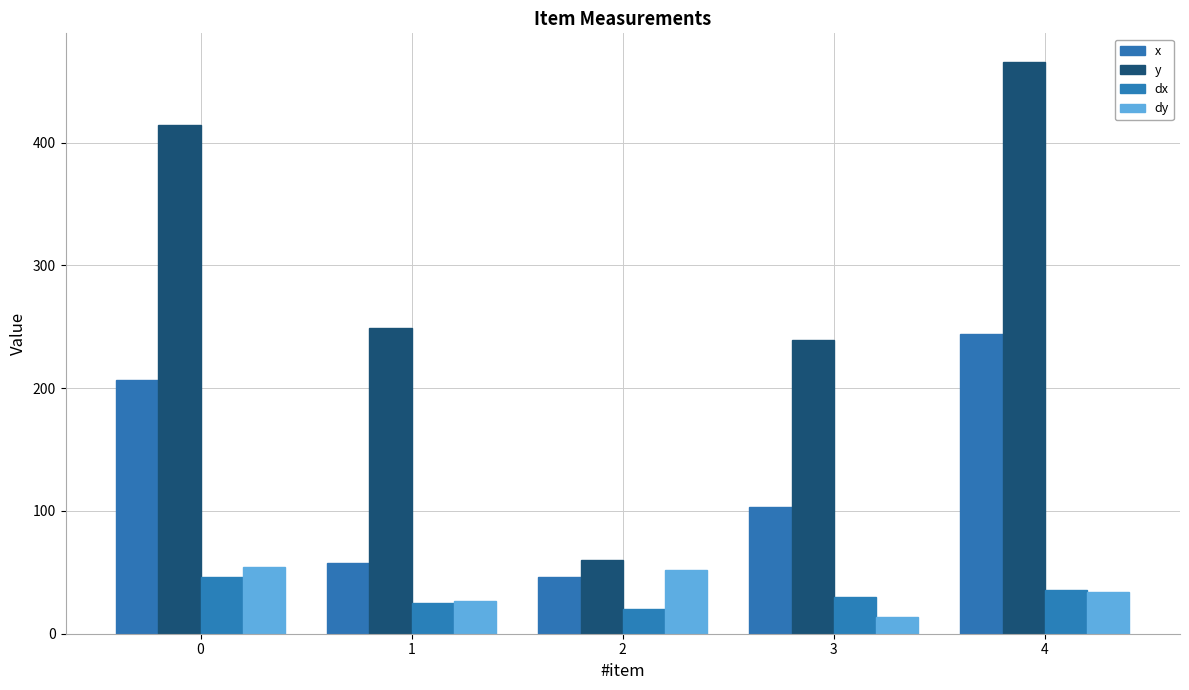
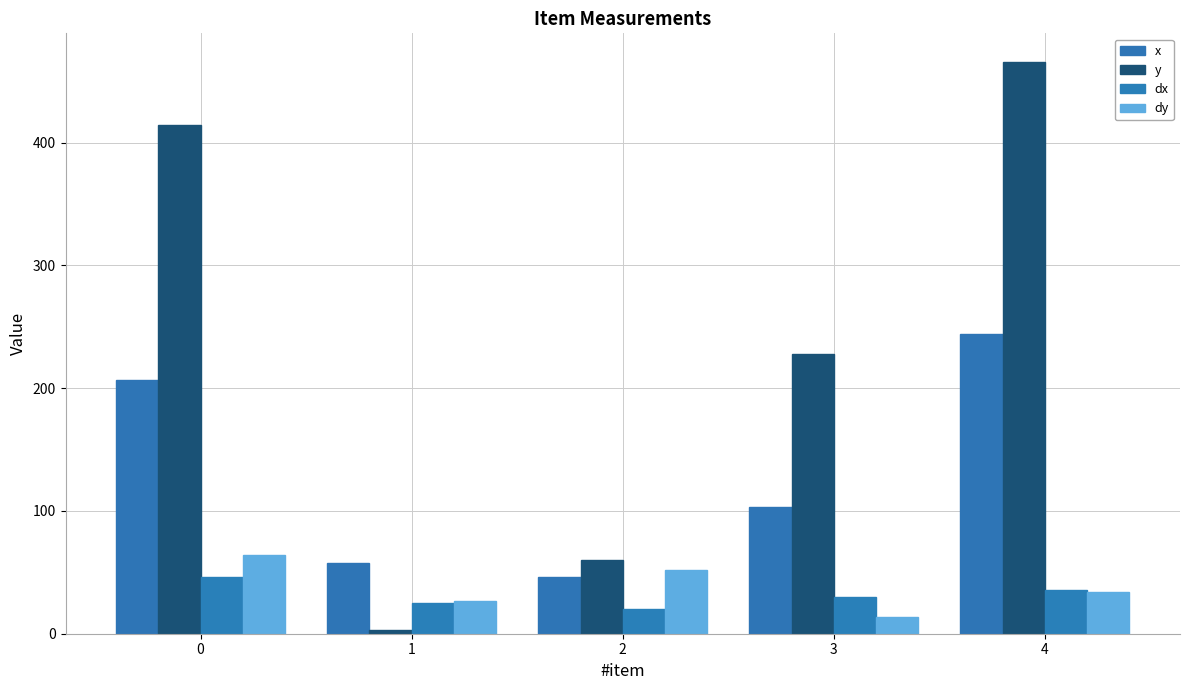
  {
    "y": {
      "0": 415,
-     "1": 249,
+     "1": 3,
      "2": 60,
-     "3": 239,
+     "3": 228,
      "4": 466
    },
    "dy": {
-     "0": 54,
+     "0": 64,
      "1": 27,
      "2": 52,
      "3": 14,
      "4": 34
    }
  }
